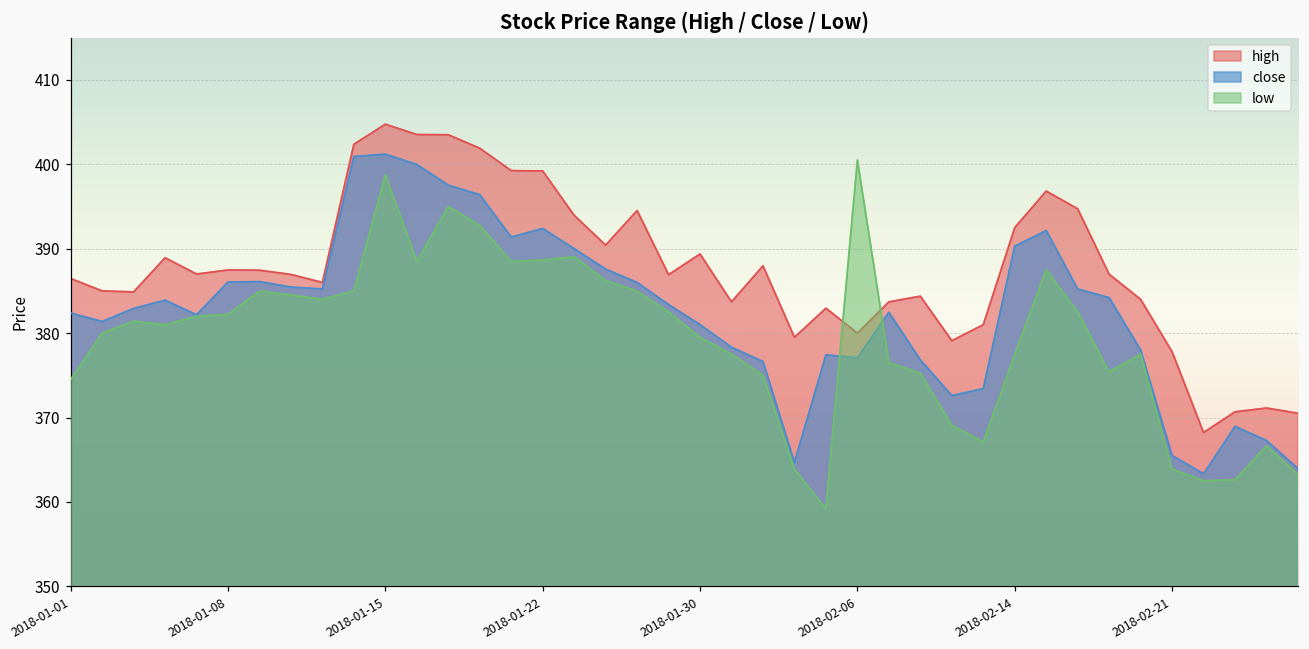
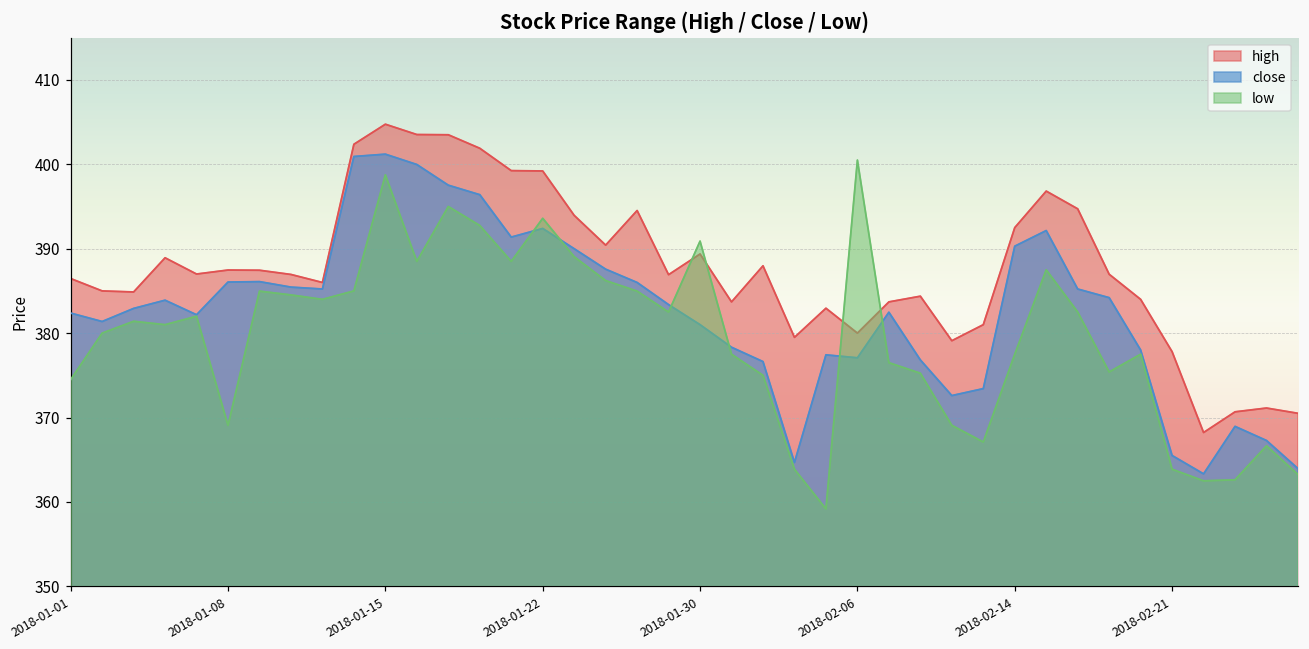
  {
    "high": {
      "2018-01-01": 386,
      "2018-01-08": 387,
      "2018-01-15": 405,
      "2018-01-22": 399,
      "2018-01-30": 389,
      "2018-02-06": 380,
      "2018-02-14": 393,
      "2018-02-21": 378
    },
    "close": {
      "2018-01-01": 382,
      "2018-01-08": 386,
      "2018-01-15": 401,
      "2018-01-22": 392,
      "2018-01-30": 381,
      "2018-02-06": 377,
      "2018-02-14": 390,
      "2018-02-21": 366
    },
    "low": {
      "2018-01-01": 374,
-     "2018-01-08": 382,
+     "2018-01-08": 369,
      "2018-01-15": 399,
-     "2018-01-22": 389,
-     "2018-01-30": 380,
+     "2018-01-22": 394,
+     "2018-01-30": 391,
      "2018-02-06": 401,
      "2018-02-14": 378,
      "2018-02-21": 364
    }
  }
